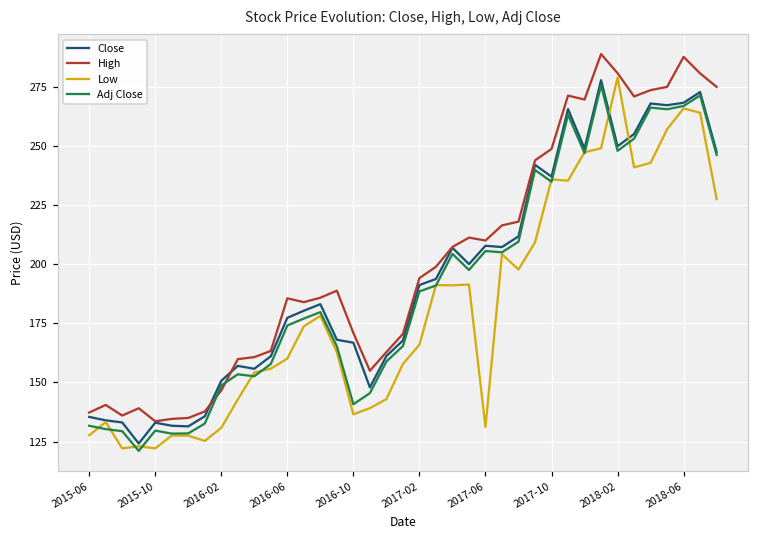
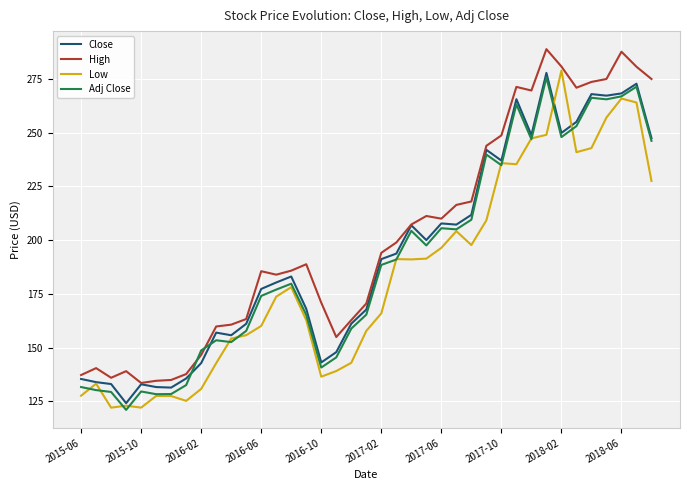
  {
    "Close": {
      "2015-06": 135,
-     "2016-02": 151,
+     "2016-02": 143,
      "2016-06": 177,
-     "2016-10": 167,
+     "2016-10": 143,
      "2017-02": 191,
      "2017-06": 208,
      "2018-02": 250,
      "2018-06": 268
    },
    "High": {
      "2015-06": 137,
      "2016-02": 147,
      "2016-06": 186,
      "2016-10": 171,
      "2017-02": 194,
      "2017-06": 210,
      "2017-10": 249,
      "2018-02": 281,
      "2018-06": 288
    },
    "Low": {
      "2015-06": 128,
      "2015-10": 122,
      "2016-02": 131,
      "2016-06": 160,
      "2016-10": 137,
      "2017-02": 166,
-     "2017-06": 131,
+     "2017-06": 196,
      "2018-02": 279
    },
    "Adj Close": {
      "2015-06": 132,
      "2015-10": 130,
      "2016-02": 149,
      "2016-06": 174,
      "2016-10": 141,
      "2017-02": 188,
      "2017-06": 206,
      "2018-02": 248
    }
  }
